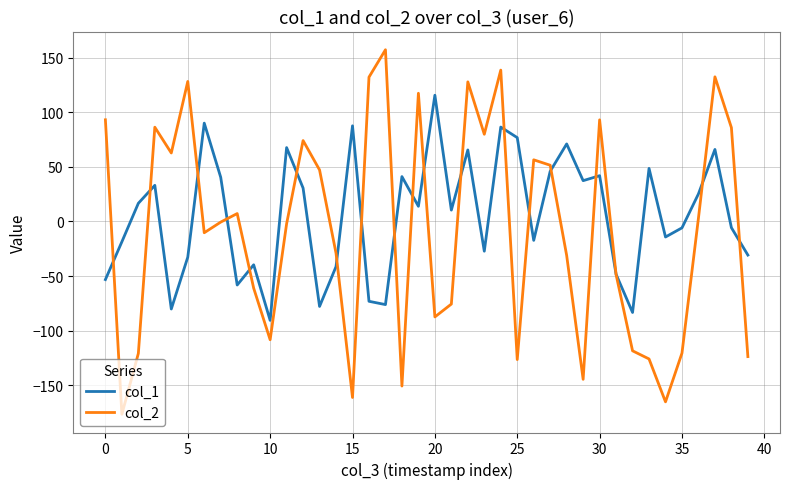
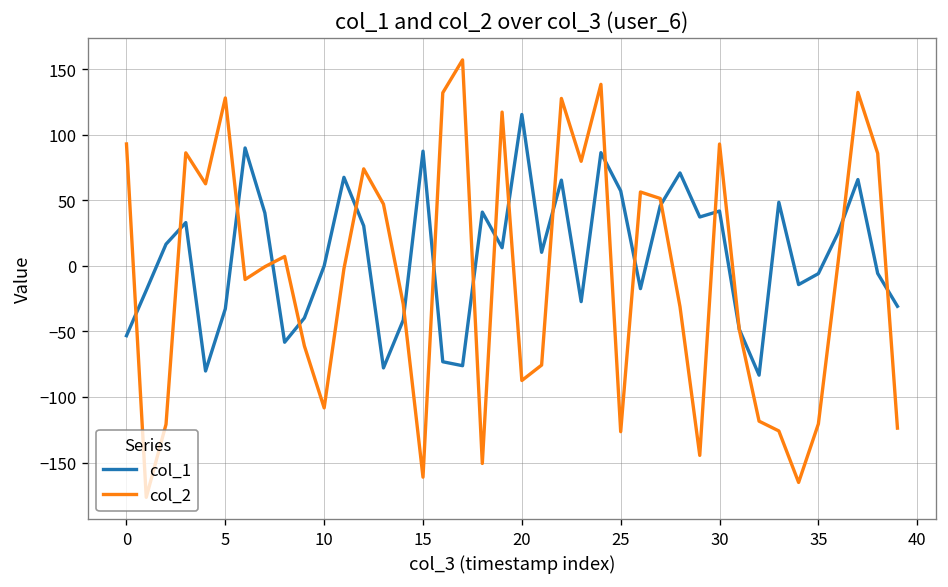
  {
    "col_1": {
      "0": -53,
      "5": -33,
-     "10": -91,
+     "10": 0,
      "15": 87,
      "20": 115,
-     "25": 77,
+     "25": 57,
      "30": 42,
      "35": -6
    },
    "col_2": {
      "0": 93,
      "5": 128,
      "10": -108,
      "15": -161,
      "20": -87,
      "25": -126,
      "30": 93,
      "35": -121
    }
  }
